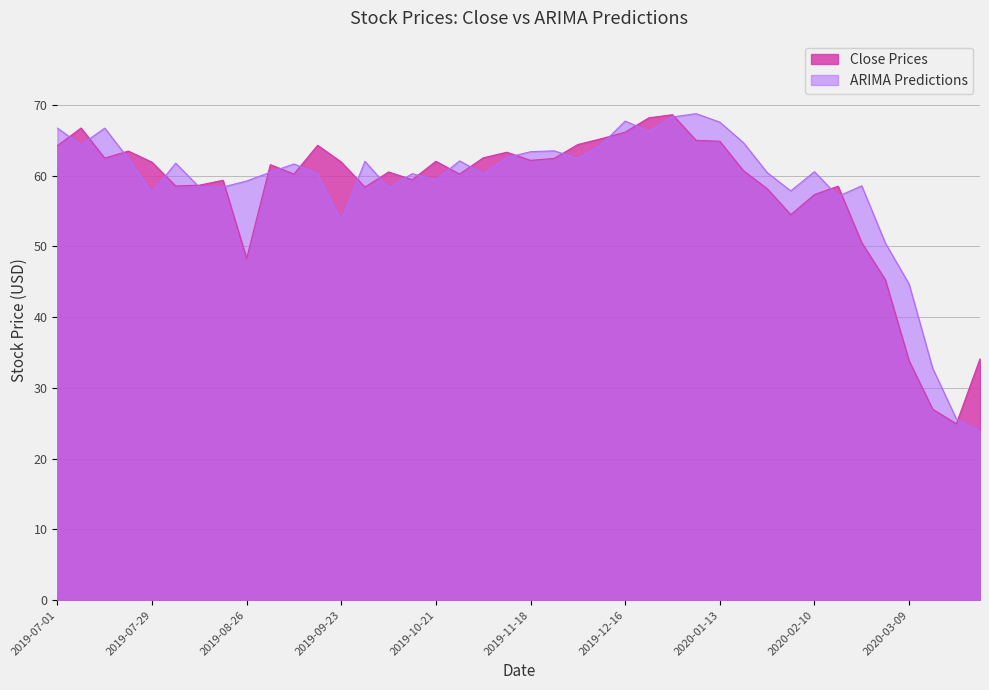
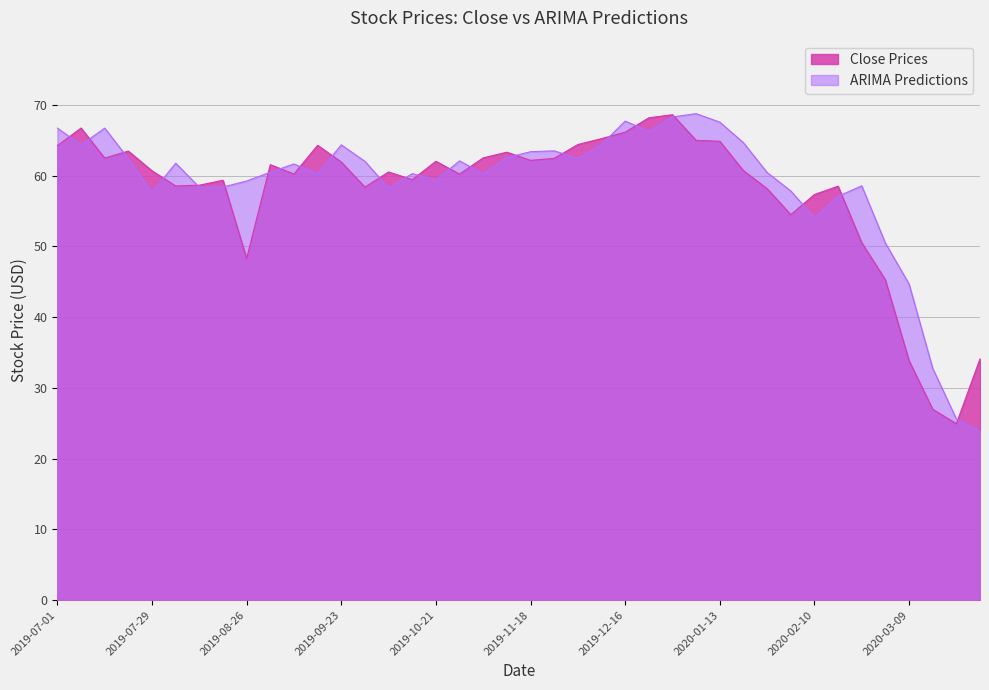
  {
    "Close Prices": {
      "2019-07-01": 64,
-     "2019-07-29": 62,
+     "2019-07-29": 61,
      "2019-08-26": 48,
      "2019-09-23": 62,
      "2019-10-21": 62,
      "2019-11-18": 62,
      "2019-12-16": 66,
      "2020-01-13": 65,
      "2020-02-10": 57,
      "2020-03-09": 34
    },
    "ARIMA Predictions": {
      "2019-07-01": 67,
      "2019-07-29": 58,
      "2019-08-26": 59,
-     "2019-09-23": 54,
+     "2019-09-23": 64,
      "2019-10-21": 59,
      "2019-11-18": 63,
      "2019-12-16": 68,
      "2020-01-13": 68,
-     "2020-02-10": 61,
+     "2020-02-10": 54,
      "2020-03-09": 45
    }
  }
